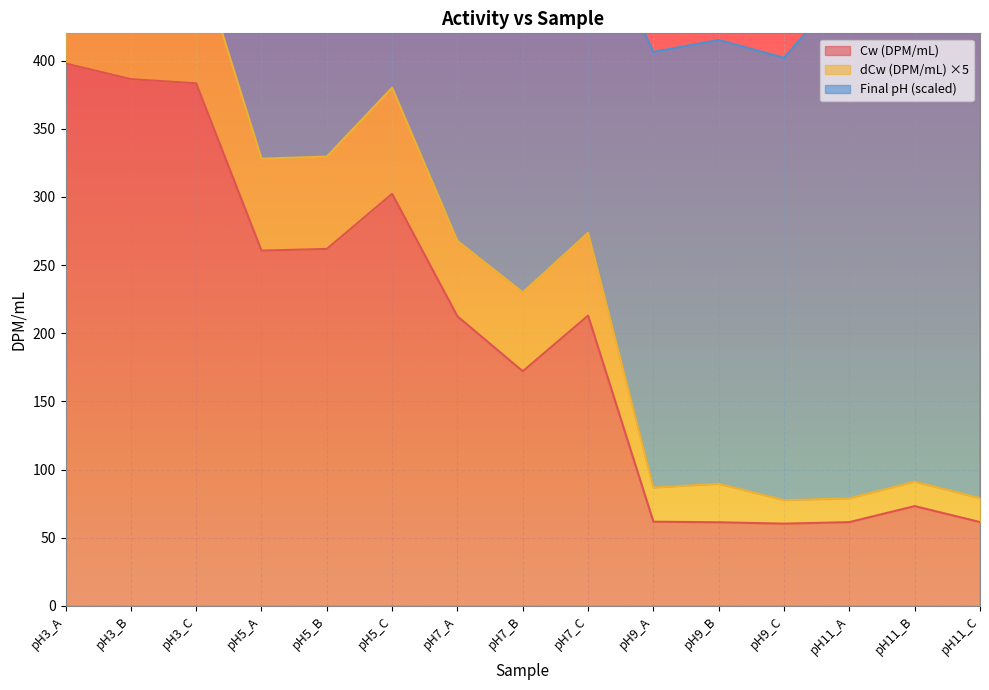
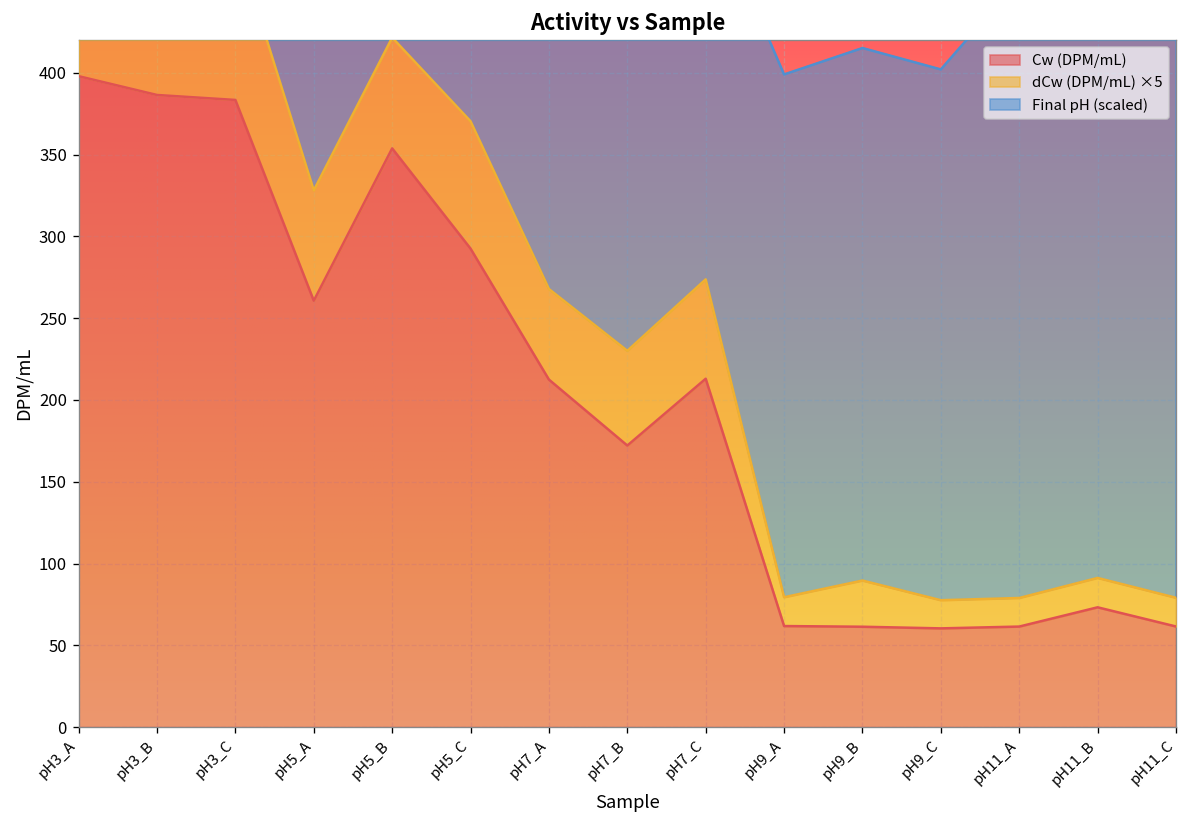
  {
    "Cw (DPM/mL)": {
      "pH3_A": 398,
      "pH3_B": 386,
      "pH3_C": 383,
      "pH5_A": 261,
-     "pH5_B": 262,
-     "pH5_C": 302,
+     "pH5_B": 354,
+     "pH5_C": 292,
      "pH7_A": 212,
      "pH7_B": 172,
      "pH7_C": 213,
      "pH9_A": 62,
      "pH9_B": 61,
      "pH9_C": 60,
      "pH11_A": 61,
      "pH11_B": 73,
      "pH11_C": 61
    },
    "dCw (DPM/mL) ×5": {
      "pH5_A": 67,
      "pH5_B": 68,
      "pH5_C": 78,
      "pH7_A": 55,
      "pH7_B": 58,
      "pH7_C": 61,
-     "pH9_A": 25,
+     "pH9_A": 18,
      "pH9_B": 28,
      "pH9_C": 17,
      "pH11_A": 17,
      "pH11_B": 18,
      "pH11_C": 18
    },
    "Final pH (scaled)": {
      "pH9_A": 320,
      "pH9_B": 326,
      "pH9_C": 324
    }
  }
